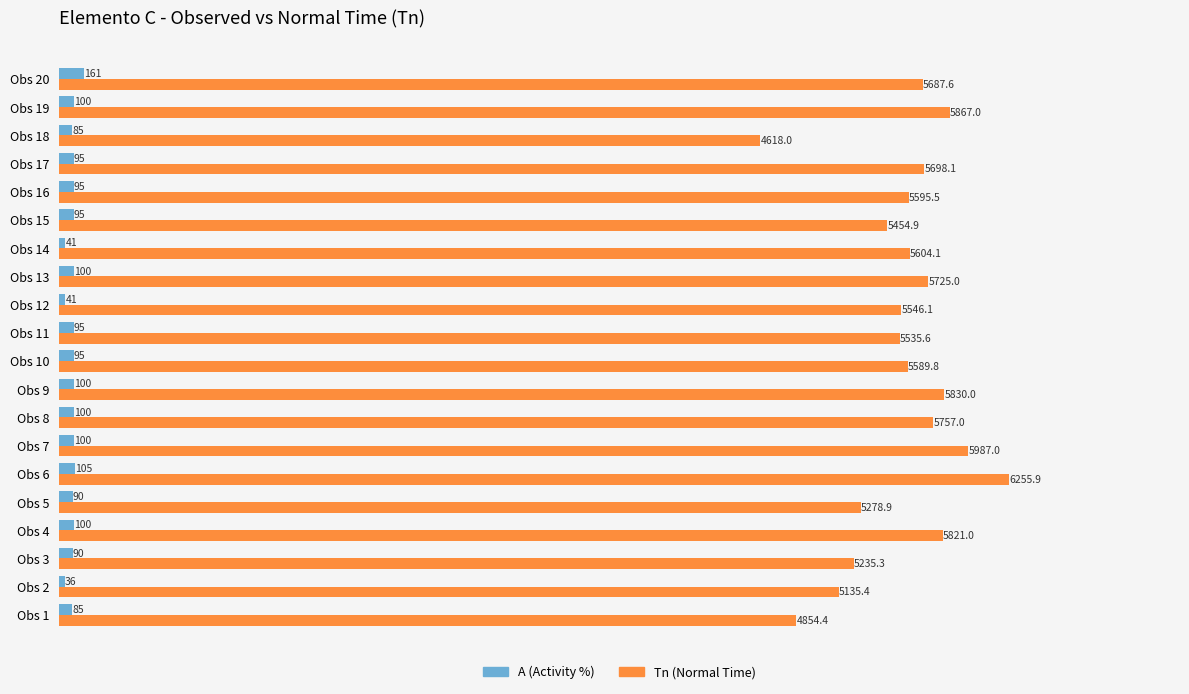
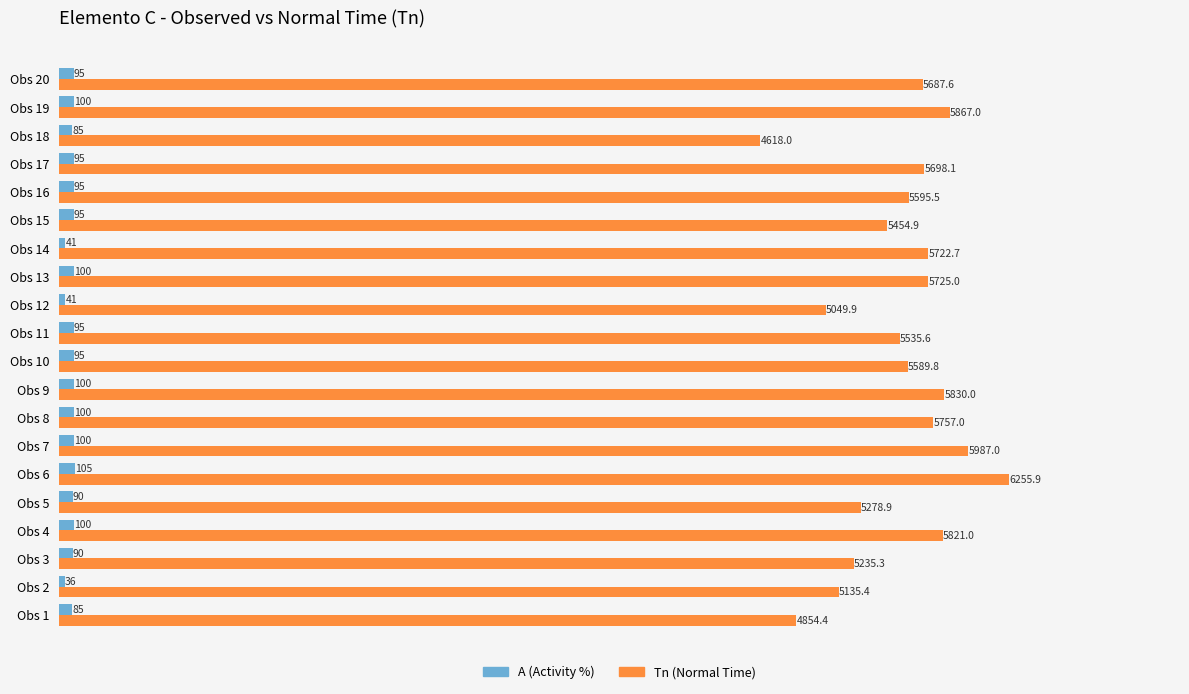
  {
    "A (Activity %)": {
-     "Obs 20": 161,
+     "Obs 20": 95,
      "Obs 19": 100,
      "Obs 18": 85,
      "Obs 17": 95,
      "Obs 16": 95,
      "Obs 15": 95,
      "Obs 14": 41,
      "Obs 13": 100,
      "Obs 12": 41,
      "Obs 11": 95,
      "Obs 10": 95,
      "Obs 9": 100,
      "Obs 8": 100,
      "Obs 7": 100,
      "Obs 6": 105,
      "Obs 5": 90,
      "Obs 4": 100,
      "Obs 3": 90,
      "Obs 2": 36,
      "Obs 1": 85
    },
    "Tn (Normal Time)": {
      "Obs 20": 5687.6,
      "Obs 19": 5867.0,
      "Obs 18": 4618.0,
      "Obs 17": 5698.1,
      "Obs 16": 5595.5,
      "Obs 15": 5454.9,
-     "Obs 14": 5604.1,
+     "Obs 14": 5722.7,
      "Obs 13": 5725.0,
-     "Obs 12": 5546.1,
+     "Obs 12": 5049.9,
      "Obs 11": 5535.6,
      "Obs 10": 5589.8,
      "Obs 9": 5830.0,
      "Obs 8": 5757.0,
      "Obs 7": 5987.0,
      "Obs 6": 6255.9,
      "Obs 5": 5278.9,
      "Obs 4": 5821.0,
      "Obs 3": 5235.3,
      "Obs 2": 5135.4,
      "Obs 1": 4854.4
    }
  }
